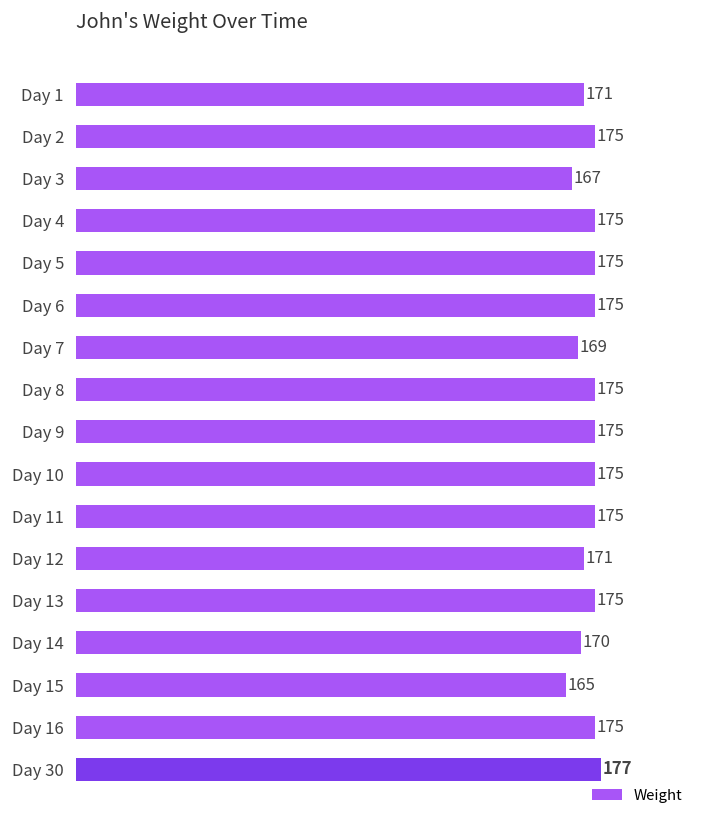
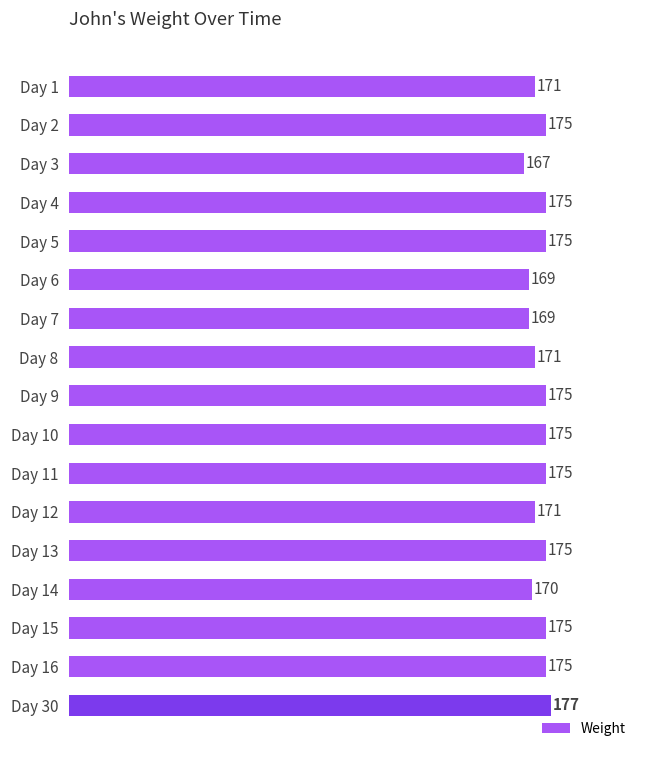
  {
    "Day 1": 171,
    "Day 2": 175,
    "Day 3": 167,
    "Day 4": 175,
    "Day 5": 175,
-   "Day 6": 175,
+   "Day 6": 169,
    "Day 7": 169,
-   "Day 8": 175,
+   "Day 8": 171,
    "Day 9": 175,
    "Day 10": 175,
    "Day 11": 175,
    "Day 12": 171,
    "Day 13": 175,
    "Day 14": 170,
-   "Day 15": 165,
+   "Day 15": 175,
    "Day 16": 175,
    "Day 30": 177
  }
